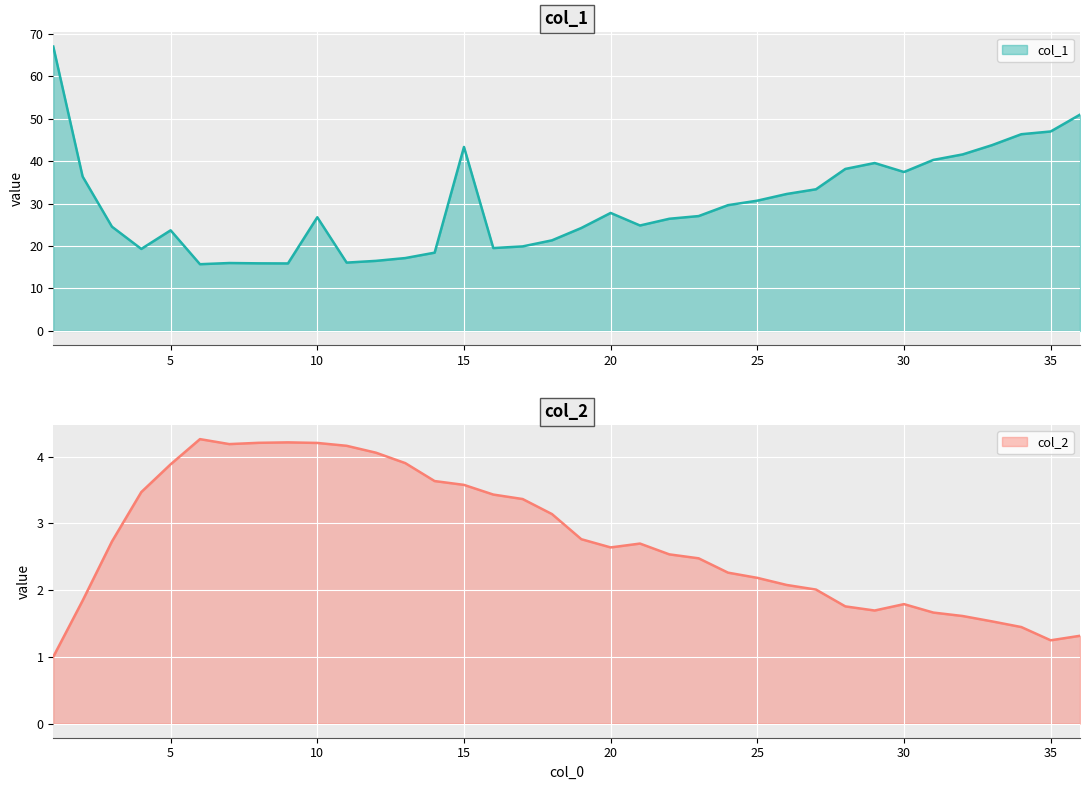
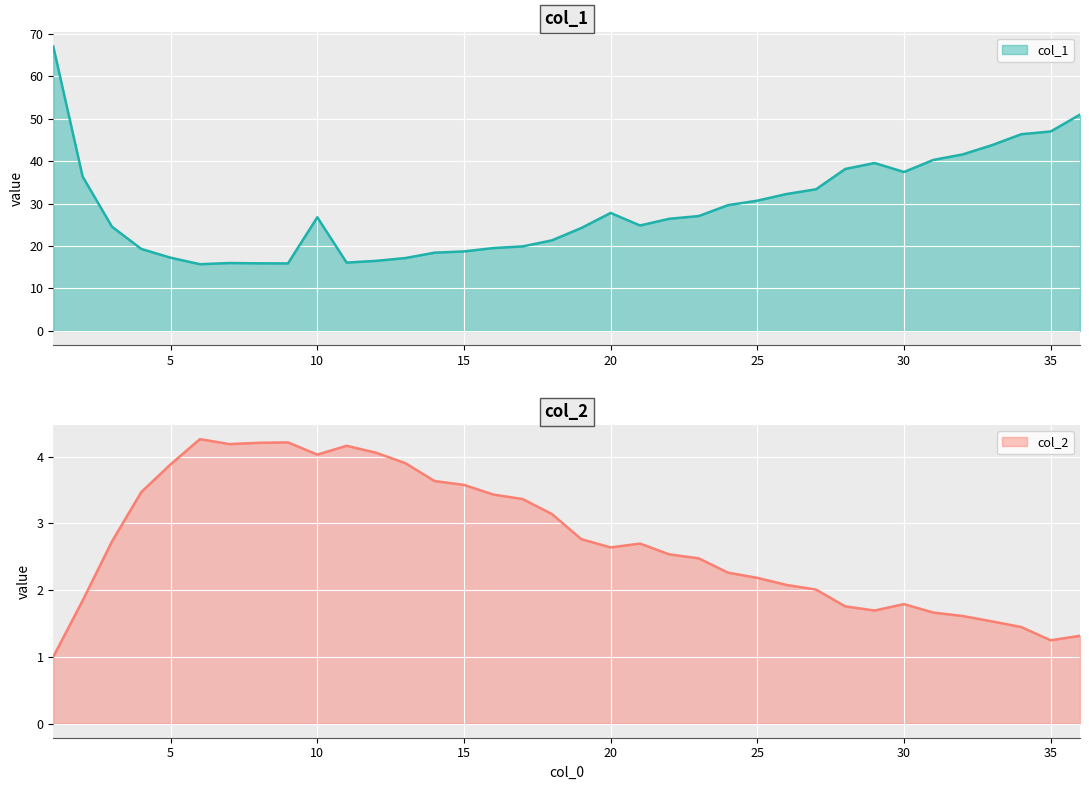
  {
    "col_1": {
-     "5": 24,
+     "5": 17,
      "10": 27,
-     "15": 43,
+     "15": 19,
      "20": 28,
      "25": 31,
      "30": 37,
      "35": 47
    },
    "col_2": {
      "5": 3.9,
-     "10": 4.2,
+     "10": 4.0,
      "15": 3.6,
      "20": 2.6,
      "25": 2.2,
      "30": 1.8,
      "35": 1.2
    }
  }
